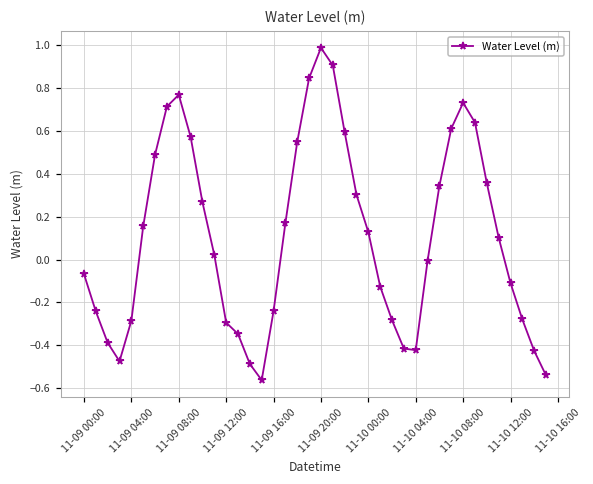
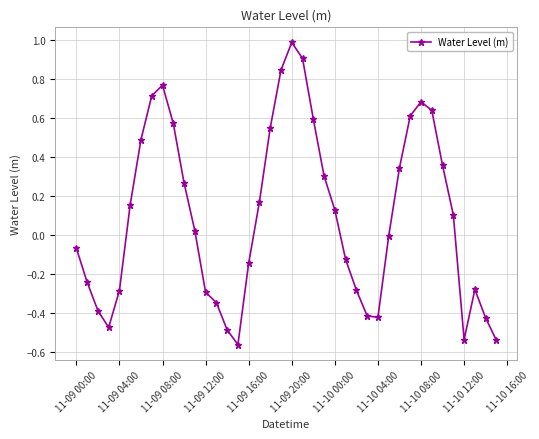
  {
    "11-09 00:00": -0.07,
    "11-09 04:00": -0.29,
    "11-09 08:00": 0.77,
    "11-09 12:00": -0.29,
-   "11-09 16:00": -0.24,
+   "11-09 16:00": -0.14,
    "11-09 20:00": 0.99,
    "11-10 00:00": 0.13,
    "11-10 04:00": -0.42,
-   "11-10 08:00": 0.73,
-   "11-10 12:00": -0.11
+   "11-10 08:00": 0.68,
+   "11-10 12:00": -0.54
  }
